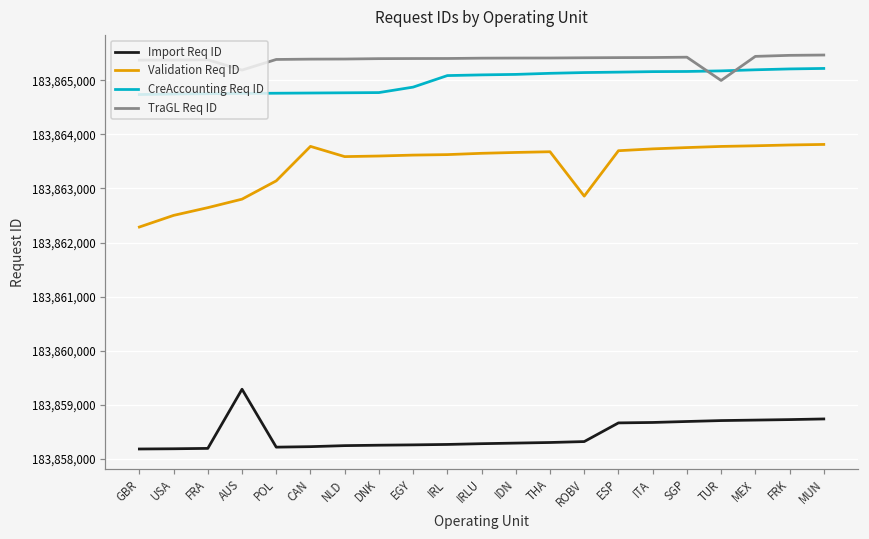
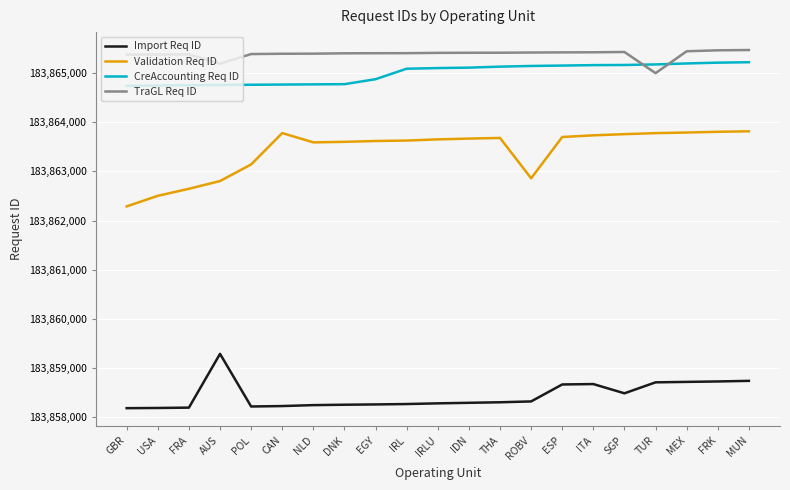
  {
    "Import Req ID": {
      "GBR": "183,858,200",
      "USA": "183,858,200",
      "FRA": "183,858,200",
      "AUS": "183,859,300",
      "POL": "183,858,200",
      "CAN": "183,858,200",
      "NLD": "183,858,200",
      "DNK": "183,858,300",
      "EGY": "183,858,300",
      "IRL": "183,858,300",
      "IRLU": "183,858,300",
      "IDN": "183,858,300",
      "THA": "183,858,300",
      "ROBV": "183,858,300",
      "ESP": "183,858,700",
      "ITA": "183,858,700",
-     "SGP": "183,858,700",
+     "SGP": "183,858,500",
      "TUR": "183,858,700",
      "MEX": "183,858,700",
      "FRK": "183,858,700",
      "MUN": "183,858,700"
    },
    "Validation Req ID": {
      "GBR": "183,862,300",
      "USA": "183,862,500",
      "FRA": "183,862,600",
      "AUS": "183,862,800",
      "POL": "183,863,100",
      "CAN": "183,863,800",
      "NLD": "183,863,600",
      "DNK": "183,863,600",
      "EGY": "183,863,600",
      "IRL": "183,863,600",
      "IRLU": "183,863,700",
      "IDN": "183,863,700",
      "THA": "183,863,700",
      "ROBV": "183,862,900",
      "ESP": "183,863,700",
      "ITA": "183,863,700",
      "SGP": "183,863,800",
      "TUR": "183,863,800",
      "MEX": "183,863,800",
      "FRK": "183,863,800",
      "MUN": "183,863,800"
    },
    "CreAccounting Req ID": {
      "POL": "183,864,800",
      "CAN": "183,864,800",
      "NLD": "183,864,800",
      "DNK": "183,864,800",
      "EGY": "183,864,900",
      "IRL": "183,865,100",
      "IRLU": "183,865,100",
      "IDN": "183,865,100",
      "THA": "183,865,100",
      "ROBV": "183,865,100",
      "ESP": "183,865,200",
      "ITA": "183,865,200",
      "SGP": "183,865,200",
      "TUR": "183,865,200",
      "MEX": "183,865,200",
      "FRK": "183,865,200",
      "MUN": "183,865,200"
    },
    "TraGL Req ID": {
      "POL": "183,865,400",
      "CAN": "183,865,400",
      "NLD": "183,865,400",
      "DNK": "183,865,400",
      "EGY": "183,865,400",
      "IRL": "183,865,400",
      "IRLU": "183,865,400",
      "IDN": "183,865,400",
      "THA": "183,865,400",
      "ROBV": "183,865,400",
      "ESP": "183,865,400",
      "ITA": "183,865,400",
      "SGP": "183,865,400",
      "TUR": "183,865,000",
      "MEX": "183,865,400",
      "FRK": "183,865,500",
      "MUN": "183,865,500"
    }
  }
